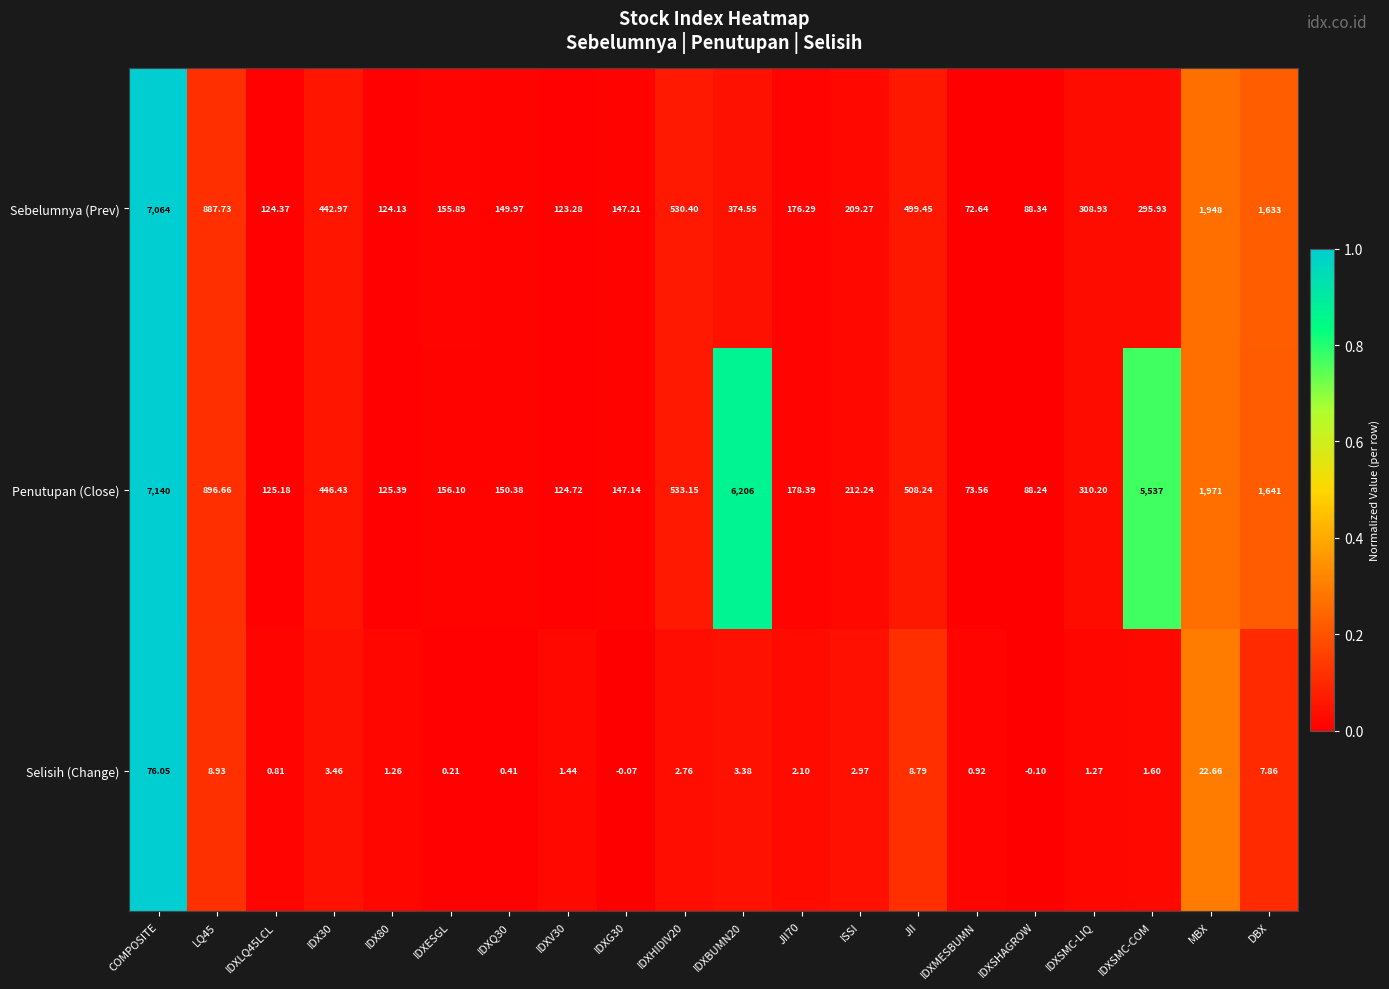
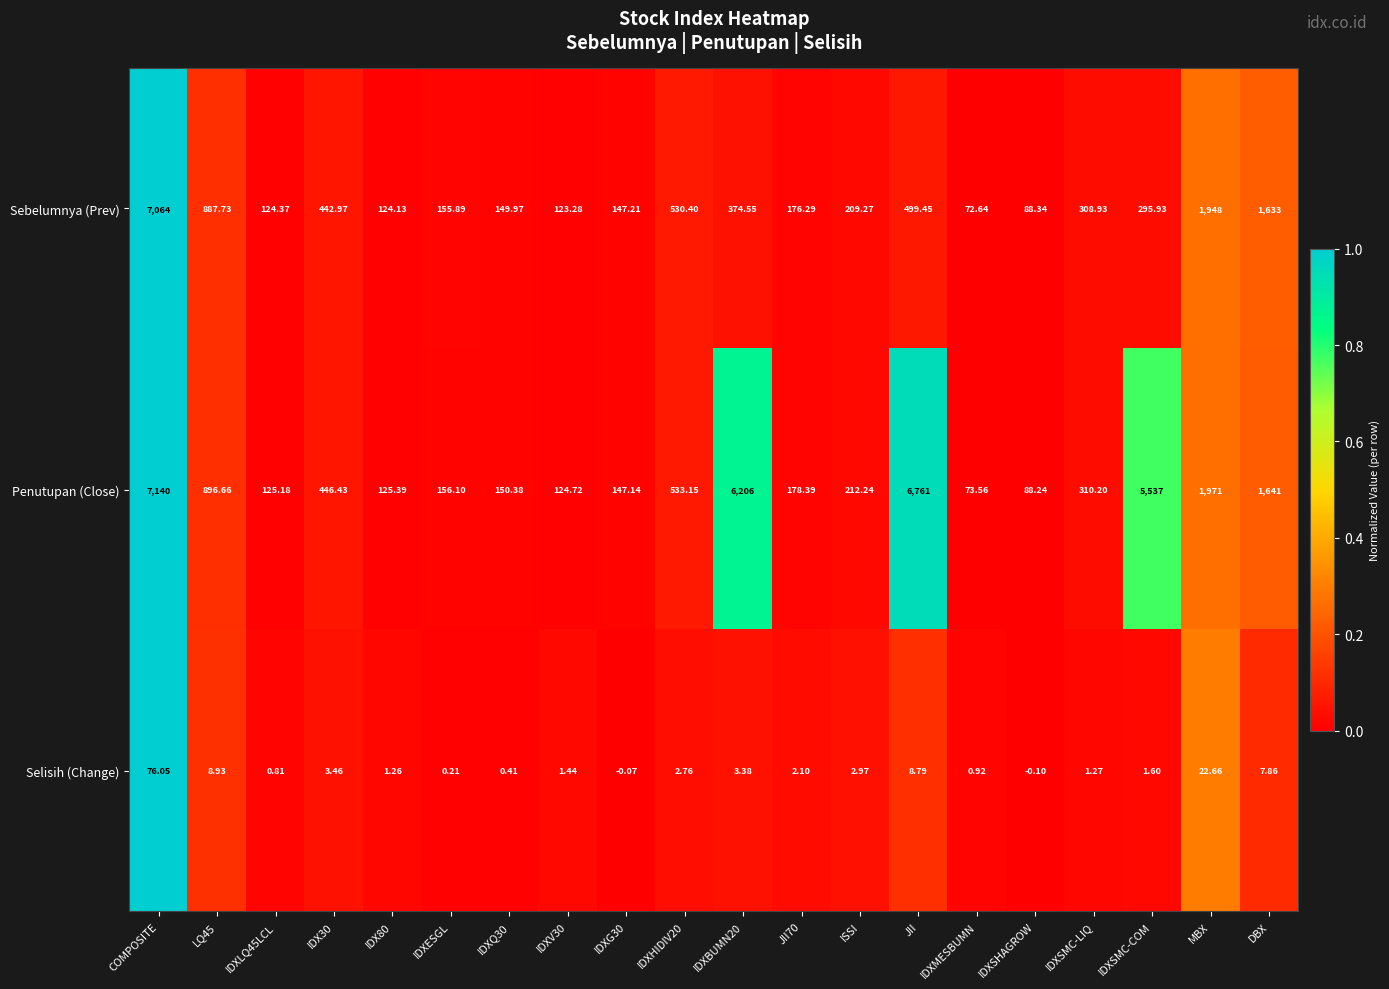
  {
    "Sebelumnya (Prev)": {
      "COMPOSITE": "7,064",
      "LQ45": "887.73",
      "IDXLQ45LCL": "124.37",
      "IDX30": "442.97",
      "IDX80": "124.13",
      "IDXESGL": "155.89",
      "IDXQ30": "149.97",
      "IDXV30": "123.28",
      "IDXG30": "147.21",
      "IDXHIDIV20": "530.40",
      "IDXBUMN20": "374.55",
      "JII70": "176.29",
      "ISSI": "209.27",
      "JII": "499.45",
      "IDXMESBUMN": "72.64",
      "IDXSHAGROW": "88.34",
      "IDXSMC-LIQ": "308.93",
      "IDXSMC-COM": "295.93",
      "MBX": "1,948",
      "DBX": "1,633"
    },
    "Penutupan (Close)": {
      "COMPOSITE": "7,140",
      "LQ45": "896.66",
      "IDXLQ45LCL": "125.18",
      "IDX30": "446.43",
      "IDX80": "125.39",
      "IDXESGL": "156.10",
      "IDXQ30": "150.38",
      "IDXV30": "124.72",
      "IDXG30": "147.14",
      "IDXHIDIV20": "533.15",
      "IDXBUMN20": "6,206",
      "JII70": "178.39",
      "ISSI": "212.24",
-     "JII": "508.24",
+     "JII": "6,761",
      "IDXMESBUMN": "73.56",
      "IDXSHAGROW": "88.24",
      "IDXSMC-LIQ": "310.20",
      "IDXSMC-COM": "5,537",
      "MBX": "1,971",
      "DBX": "1,641"
    },
    "Selisih (Change)": {
      "COMPOSITE": "76.05",
      "LQ45": "8.93",
      "IDXLQ45LCL": "0.81",
      "IDX30": "3.46",
      "IDX80": "1.26",
      "IDXESGL": "0.21",
      "IDXQ30": "0.41",
      "IDXV30": "1.44",
      "IDXG30": "-0.07",
      "IDXHIDIV20": "2.76",
      "IDXBUMN20": "3.38",
      "JII70": "2.10",
      "ISSI": "2.97",
      "JII": "8.79",
      "IDXMESBUMN": "0.92",
      "IDXSHAGROW": "-0.10",
      "IDXSMC-LIQ": "1.27",
      "IDXSMC-COM": "1.60",
      "MBX": "22.66",
      "DBX": "7.86"
    }
  }
